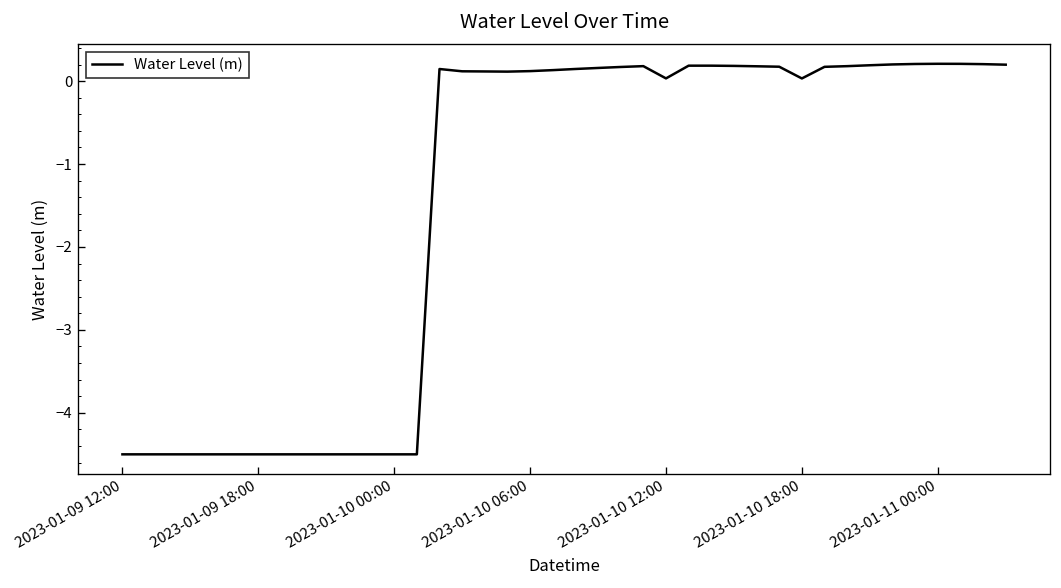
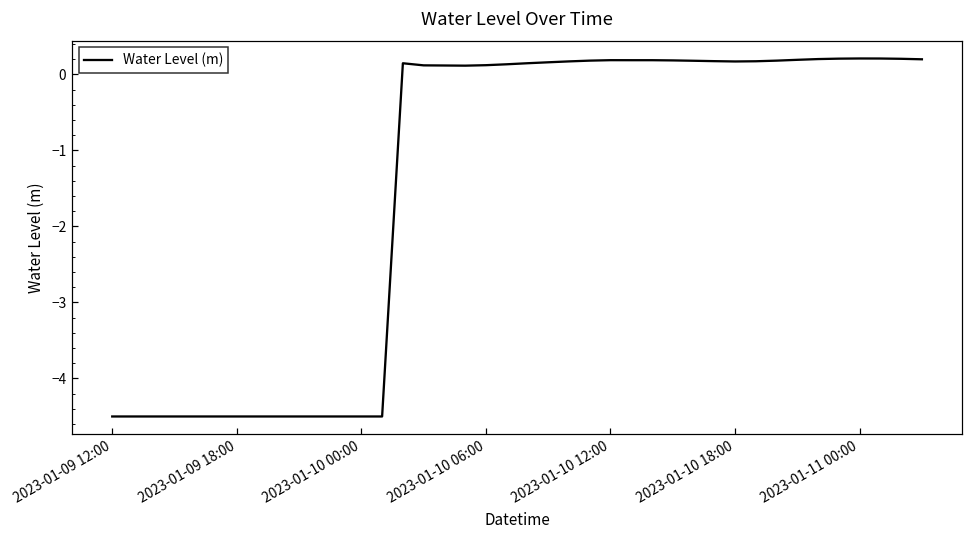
  {
    "2023-01-09 12:00": -4.5,
    "2023-01-09 18:00": -4.5,
    "2023-01-10 00:00": -4.5,
    "2023-01-10 06:00": 0.1,
-   "2023-01-10 12:00": 0.0,
-   "2023-01-10 18:00": 0.0,
+   "2023-01-10 12:00": 0.2,
+   "2023-01-10 18:00": 0.2,
    "2023-01-11 00:00": 0.2
  }
